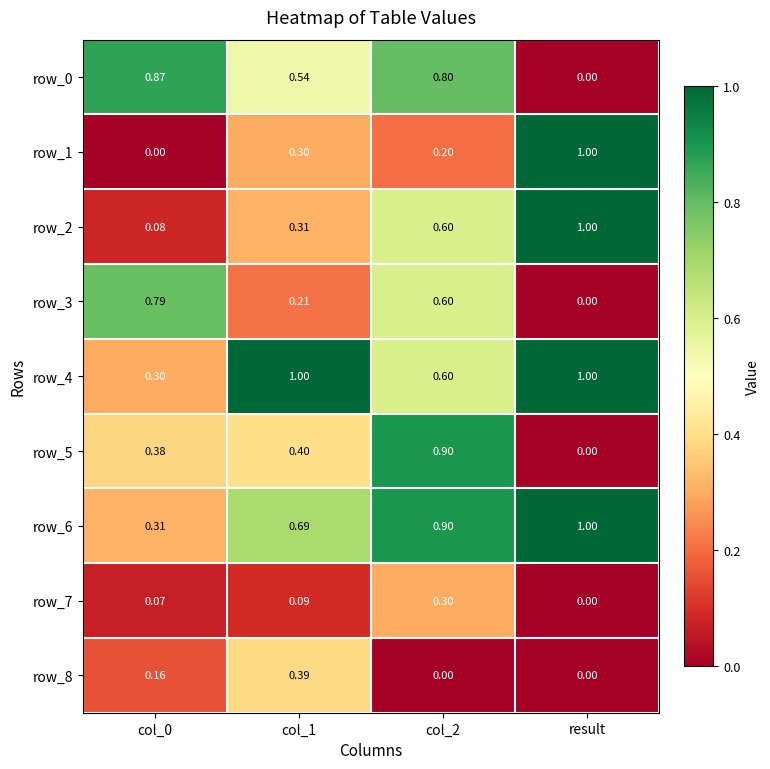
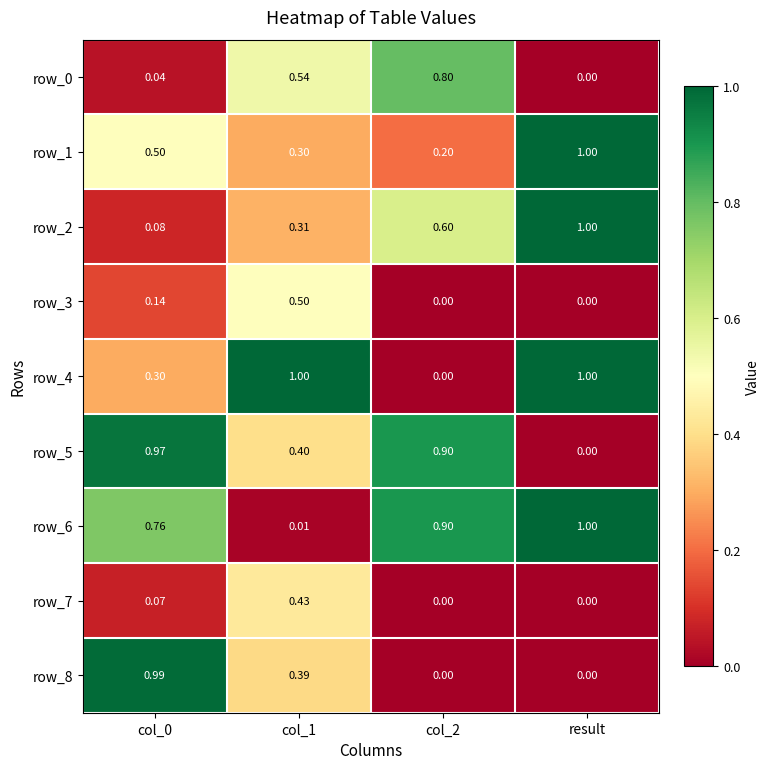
  {
    "row_0": {
-     "col_0": 0.87,
+     "col_0": 0.04,
      "col_1": 0.54,
      "col_2": 0.80,
      "result": 0.00
    },
    "row_1": {
-     "col_0": 0.00,
+     "col_0": 0.50,
      "col_1": 0.30,
      "col_2": 0.20,
      "result": 1.00
    },
    "row_2": {
      "col_0": 0.08,
      "col_1": 0.31,
      "col_2": 0.60,
      "result": 1.00
    },
    "row_3": {
-     "col_0": 0.79,
-     "col_1": 0.21,
-     "col_2": 0.60,
+     "col_0": 0.14,
+     "col_1": 0.50,
+     "col_2": 0.00,
      "result": 0.00
    },
    "row_4": {
      "col_0": 0.30,
      "col_1": 1.00,
-     "col_2": 0.60,
+     "col_2": 0.00,
      "result": 1.00
    },
    "row_5": {
-     "col_0": 0.38,
+     "col_0": 0.97,
      "col_1": 0.40,
      "col_2": 0.90,
      "result": 0.00
    },
    "row_6": {
-     "col_0": 0.31,
-     "col_1": 0.69,
+     "col_0": 0.76,
+     "col_1": 0.01,
      "col_2": 0.90,
      "result": 1.00
    },
    "row_7": {
      "col_0": 0.07,
-     "col_1": 0.09,
-     "col_2": 0.30,
+     "col_1": 0.43,
+     "col_2": 0.00,
      "result": 0.00
    },
    "row_8": {
-     "col_0": 0.16,
+     "col_0": 0.99,
      "col_1": 0.39,
      "col_2": 0.00,
      "result": 0.00
    }
  }
